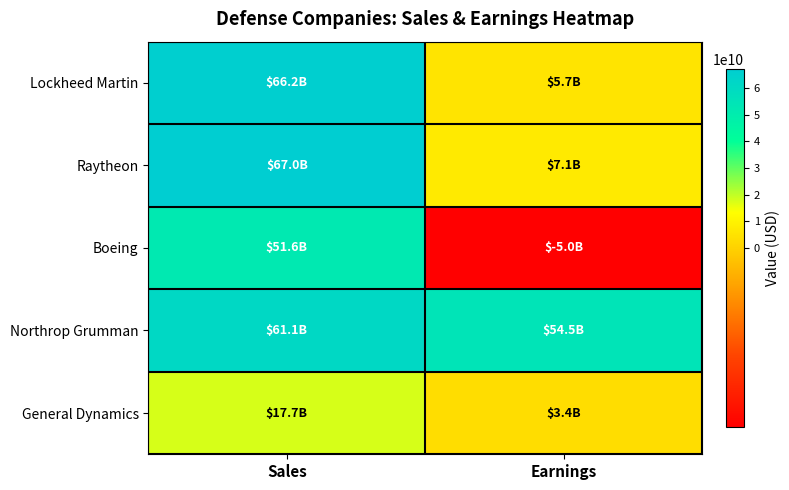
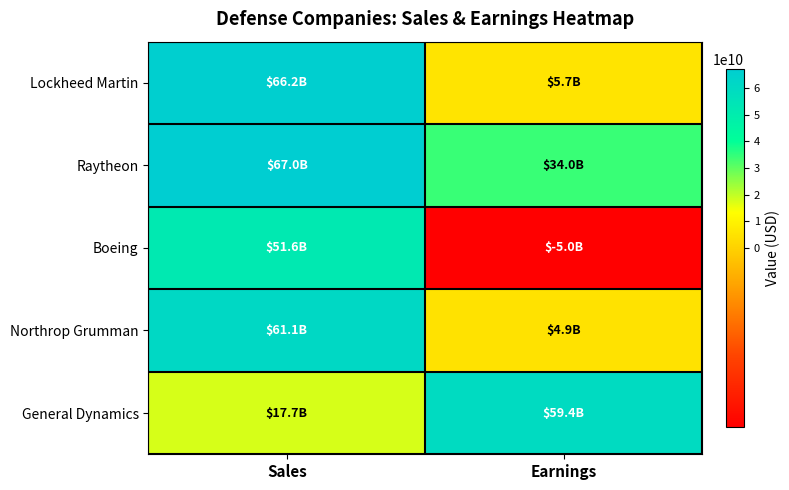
  {
    "Lockheed Martin": {
      "Sales": "$66.2B",
      "Earnings": "$5.7B"
    },
    "Raytheon": {
      "Sales": "$67.0B",
-     "Earnings": "$7.1B"
+     "Earnings": "$34.0B"
    },
    "Boeing": {
      "Sales": "$51.6B",
      "Earnings": "$-5.0B"
    },
    "Northrop Grumman": {
      "Sales": "$61.1B",
-     "Earnings": "$54.5B"
+     "Earnings": "$4.9B"
    },
    "General Dynamics": {
      "Sales": "$17.7B",
-     "Earnings": "$3.4B"
+     "Earnings": "$59.4B"
    }
  }
